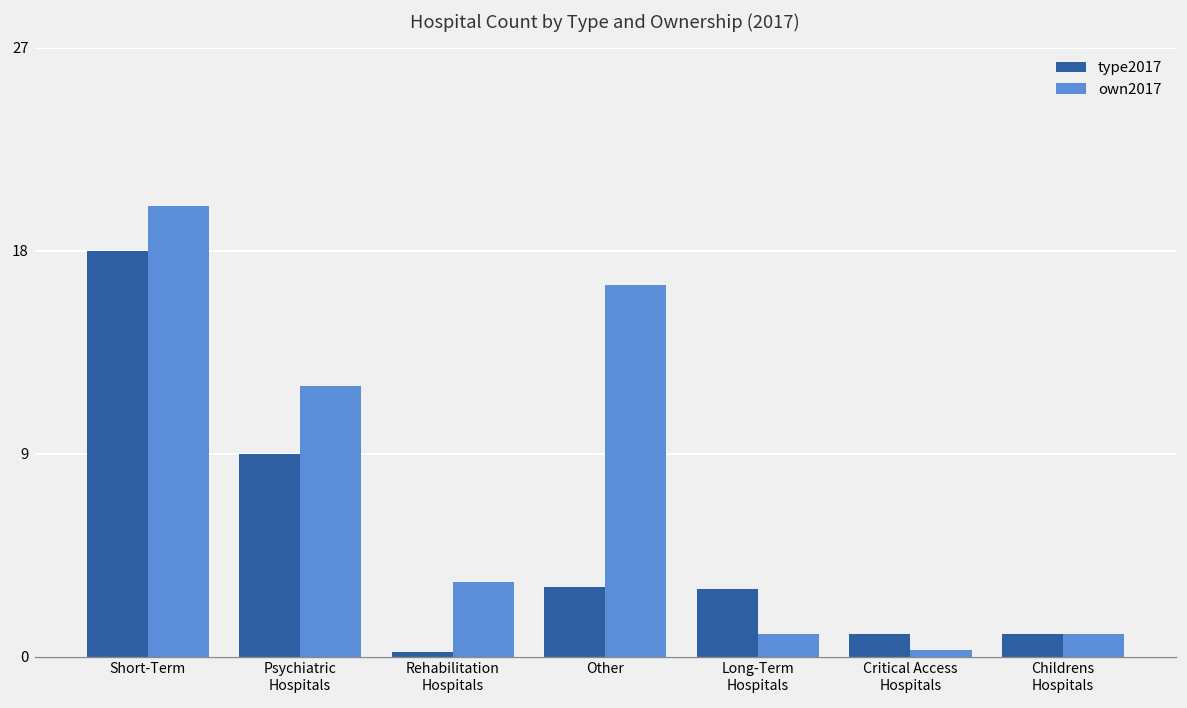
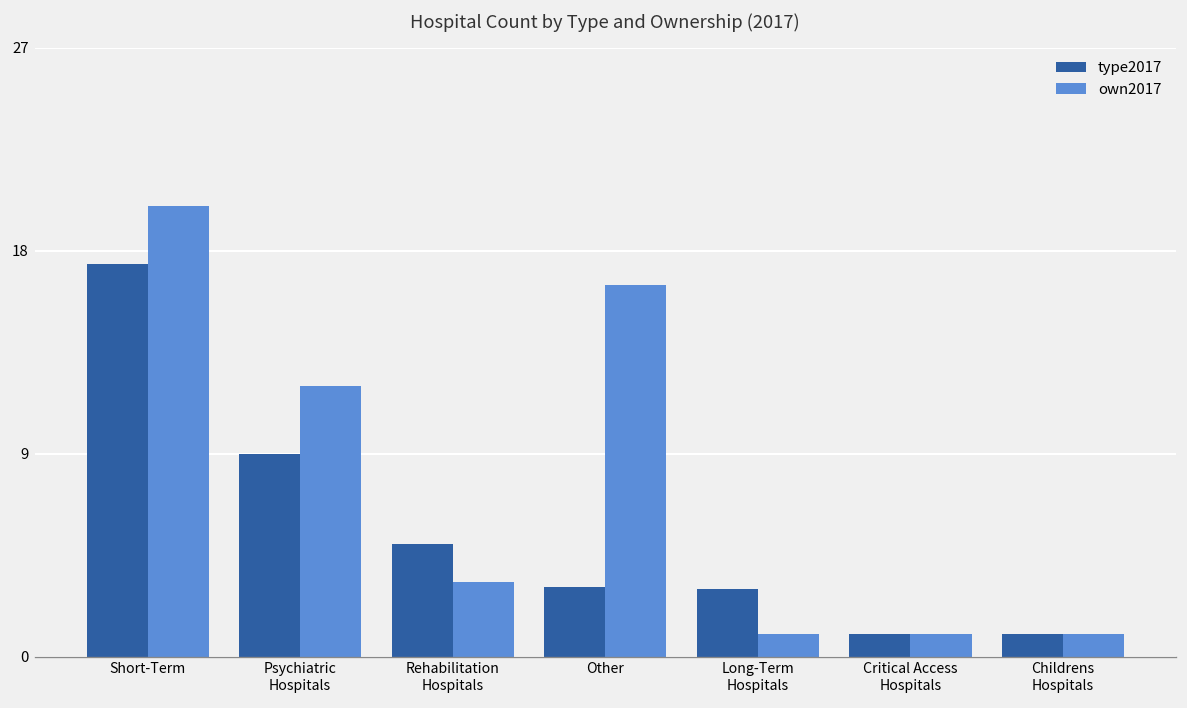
  {
    "type2017": {
-     "Short-Term": 18.0,
+     "Short-Term": 17.4,
      "Psychiatric Hospitals": 9.0,
-     "Rehabilitation Hospitals": 0.2,
+     "Rehabilitation Hospitals": 5.0,
      "Other": 3.1,
      "Long-Term Hospitals": 3.0,
      "Critical Access Hospitals": 1.0,
      "Childrens Hospitals": 1.0
    },
    "own2017": {
      "Short-Term": 20.0,
      "Psychiatric Hospitals": 12.0,
      "Rehabilitation Hospitals": 3.3,
      "Other": 16.5,
      "Long-Term Hospitals": 1.0,
-     "Critical Access Hospitals": 0.3,
+     "Critical Access Hospitals": 1.0,
      "Childrens Hospitals": 1.0
    }
  }
